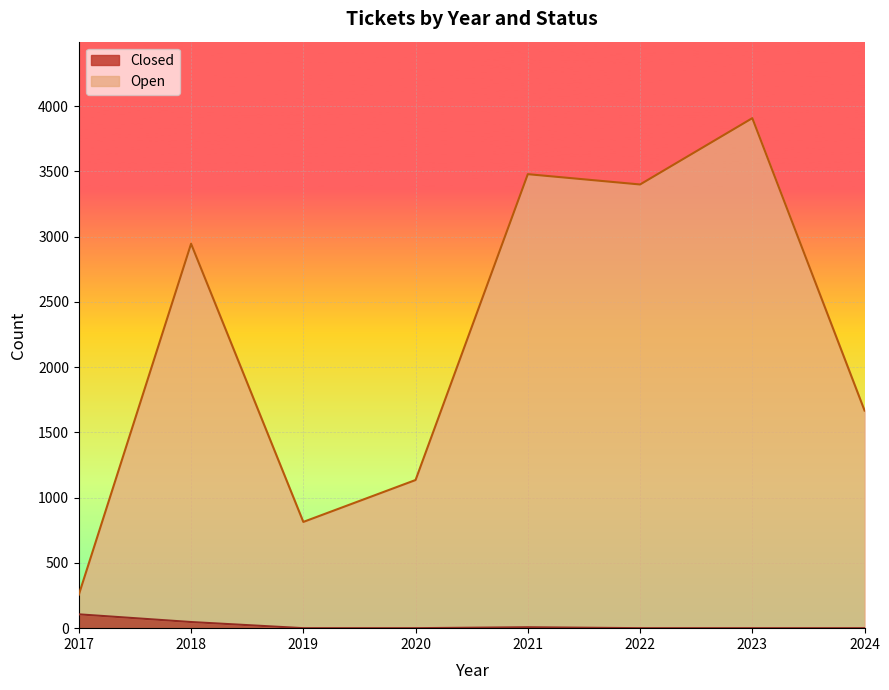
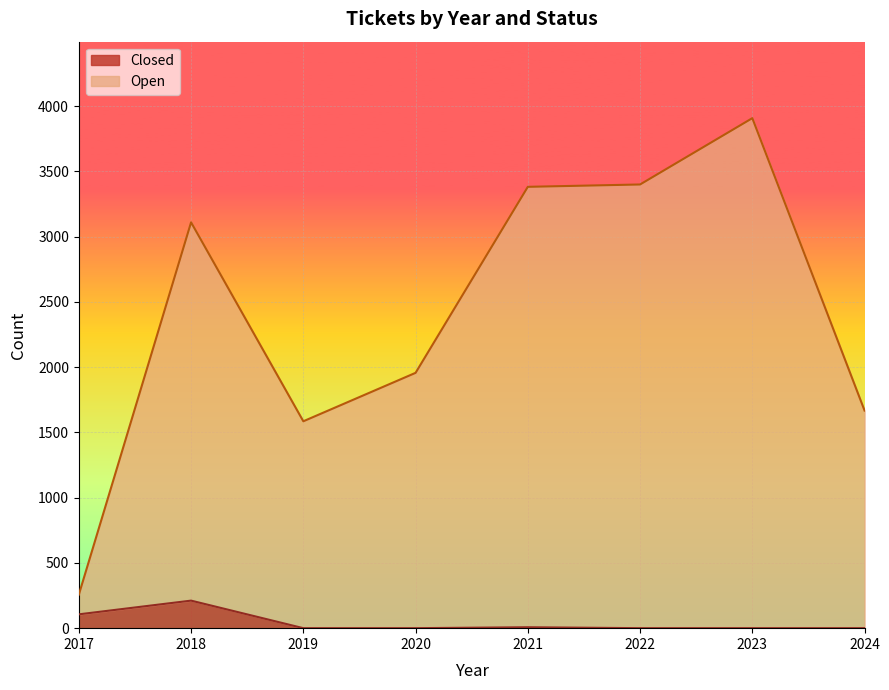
  {
    "Closed": {
      "2017": 110,
-     "2018": 50,
+     "2018": 210,
      "2019": 0,
      "2020": 0,
      "2021": 10,
      "2022": 0,
      "2023": 0,
      "2024": 0
    },
    "Open": {
      "2017": 150,
      "2018": 2900,
-     "2019": 810,
-     "2020": 1140,
-     "2021": 3470,
+     "2019": 1590,
+     "2020": 1960,
+     "2021": 3370,
      "2022": 3400,
      "2023": 3910,
      "2024": 1670
    }
  }
